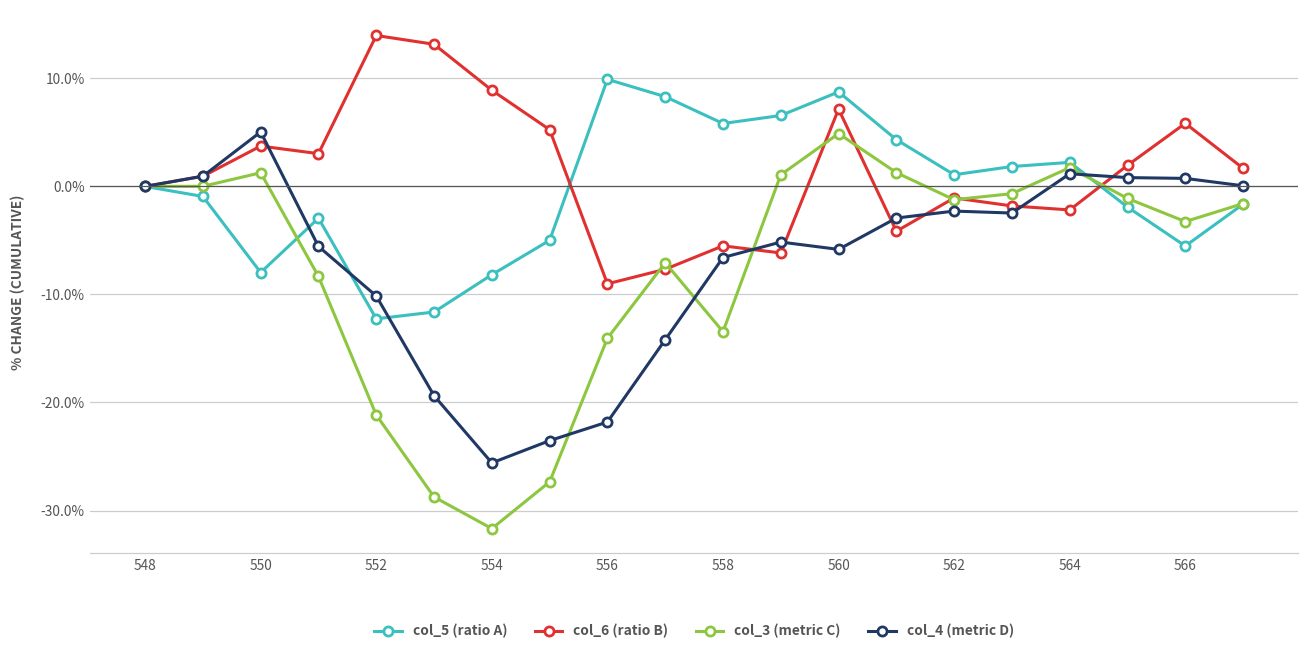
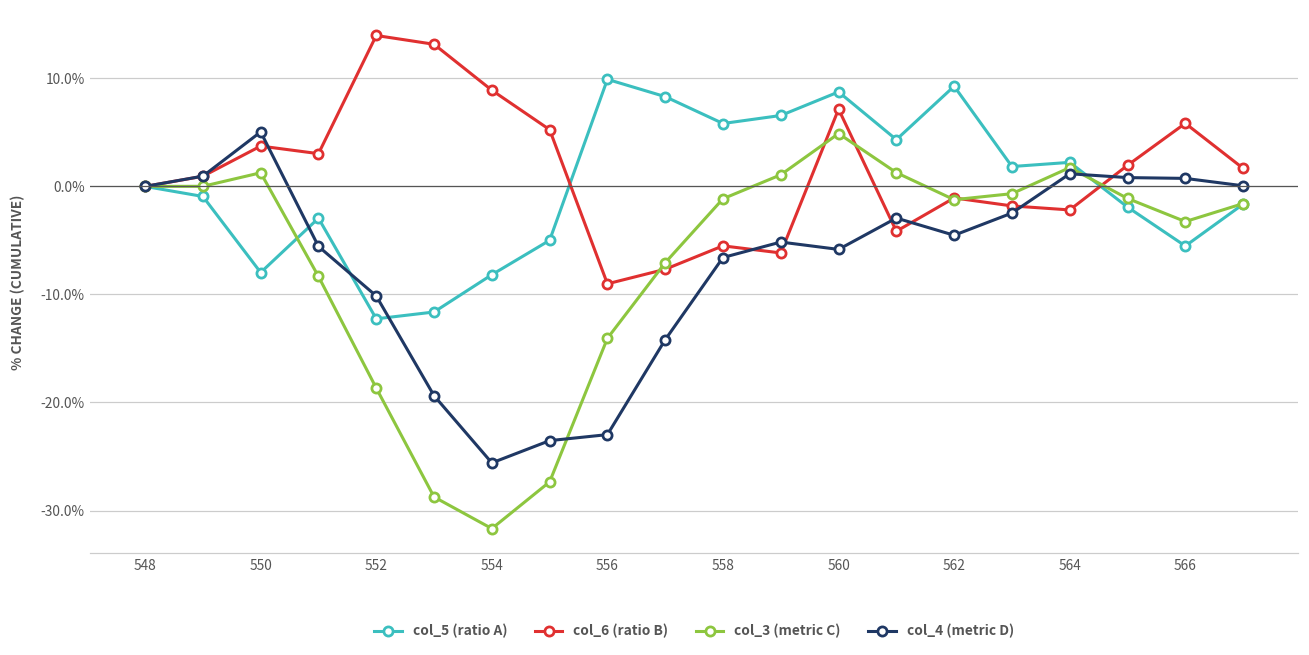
  {
    "col_5 (ratio A)": {
      "550": "-8%",
      "552": "-12%",
      "554": "-8%",
      "556": "10%",
      "558": "6%",
      "560": "9%",
-     "562": "1%",
+     "562": "9%",
      "564": "2%",
      "566": "-6%"
    },
    "col_6 (ratio B)": {
      "550": "4%",
      "552": "14%",
      "554": "9%",
      "556": "-9%",
      "558": "-6%",
      "560": "7%",
      "564": "-2%",
      "566": "6%"
    },
    "col_3 (metric C)": {
      "550": "1%",
-     "552": "-21%",
+     "552": "-19%",
      "554": "-32%",
      "556": "-14%",
-     "558": "-13%",
+     "558": "-1%",
      "560": "5%",
      "564": "2%",
      "566": "-3%"
    },
    "col_4 (metric D)": {
      "550": "5%",
      "552": "-10%",
      "554": "-26%",
-     "556": "-22%",
+     "556": "-23%",
      "558": "-7%",
      "560": "-6%",
-     "562": "-2%",
+     "562": "-5%",
      "564": "1%",
      "566": "1%"
    }
  }
